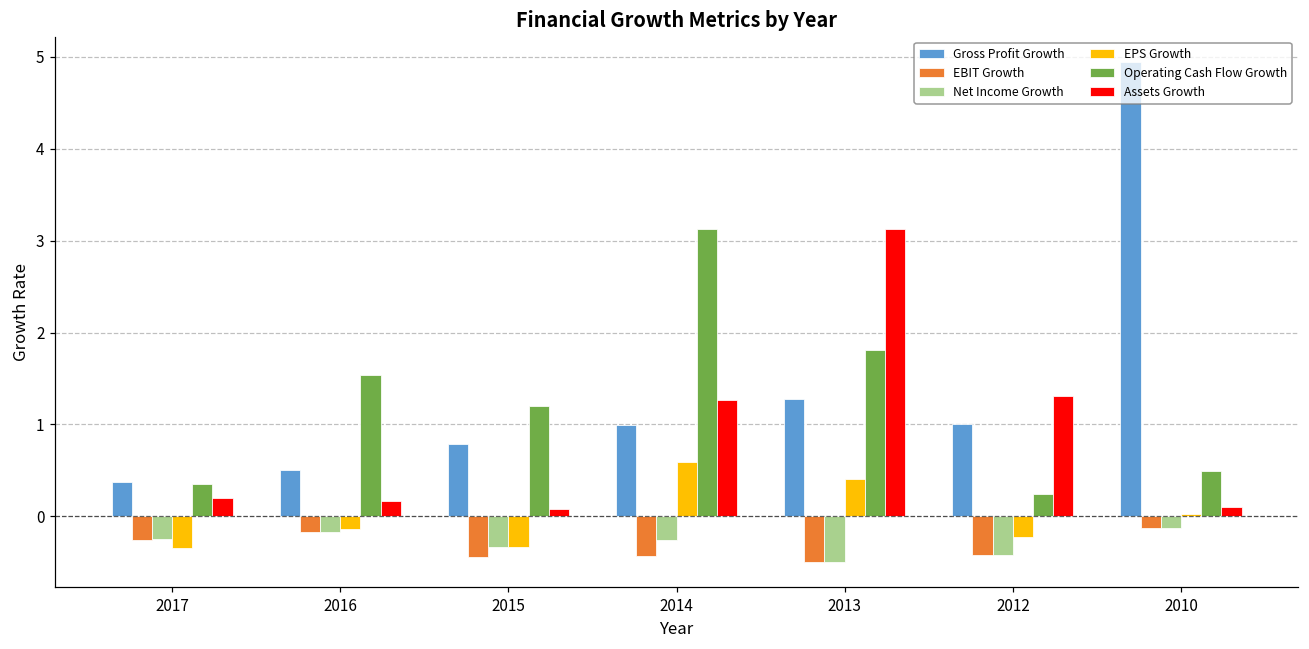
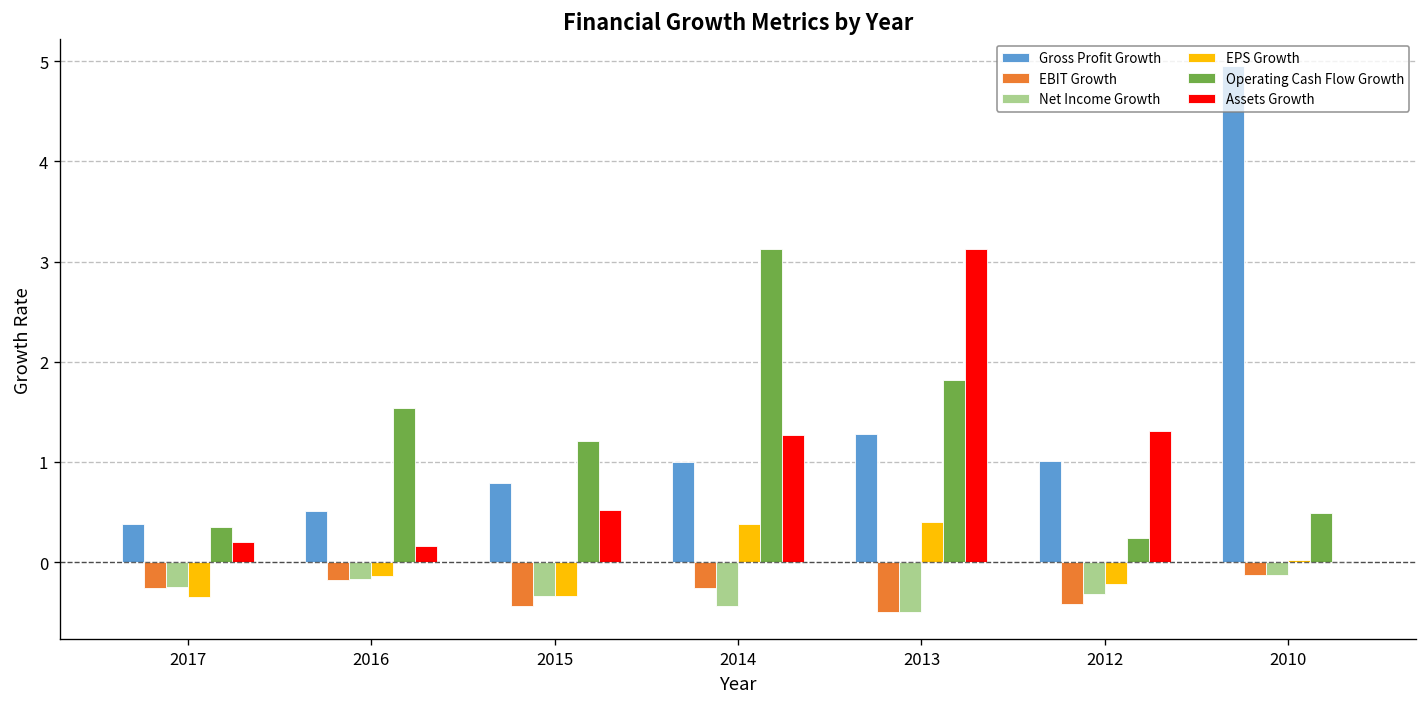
  {
    "Gross Profit Growth": {
      "2017": 0.4,
      "2016": 0.5,
      "2015": 0.8,
      "2014": 1.0,
      "2013": 1.3,
      "2012": 1.0
    },
    "EBIT Growth": {
      "2017": -0.3,
      "2016": -0.2,
      "2015": -0.4,
-     "2014": -0.4,
+     "2014": -0.3,
      "2013": -0.5,
      "2012": -0.4,
      "2010": -0.1
    },
    "Net Income Growth": {
      "2017": -0.2,
      "2016": -0.2,
      "2015": -0.3,
-     "2014": -0.3,
+     "2014": -0.4,
      "2013": -0.5,
-     "2012": -0.4,
+     "2012": -0.3,
      "2010": -0.1
    },
    "EPS Growth": {
      "2017": -0.3,
      "2016": -0.1,
      "2015": -0.3,
-     "2014": 0.6,
+     "2014": 0.4,
      "2013": 0.4,
      "2012": -0.2
    },
    "Operating Cash Flow Growth": {
      "2017": 0.3,
      "2016": 1.5,
      "2015": 1.2,
      "2014": 3.1,
      "2013": 1.8,
      "2012": 0.2,
      "2010": 0.5
    },
    "Assets Growth": {
      "2017": 0.2,
      "2016": 0.2,
-     "2015": 0.1,
+     "2015": 0.5,
      "2014": 1.3,
      "2013": 3.1,
      "2012": 1.3,
-     "2010": 0.1
+     "2010": 0.0
    }
  }
